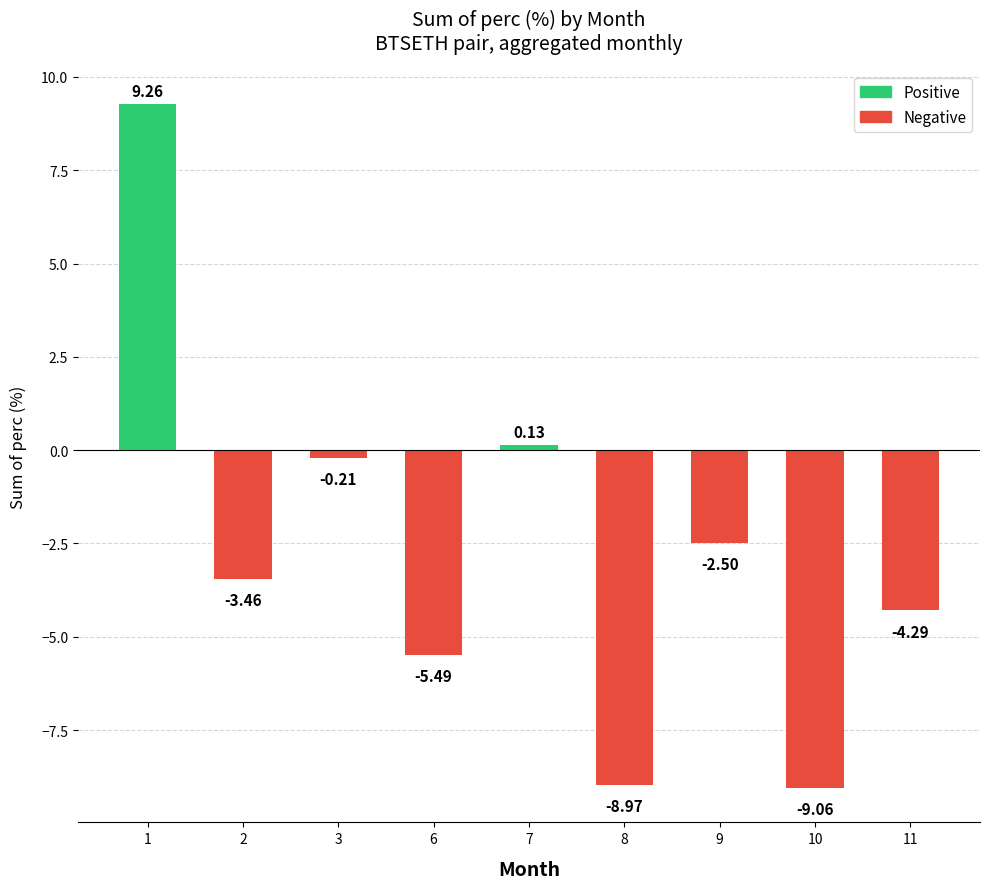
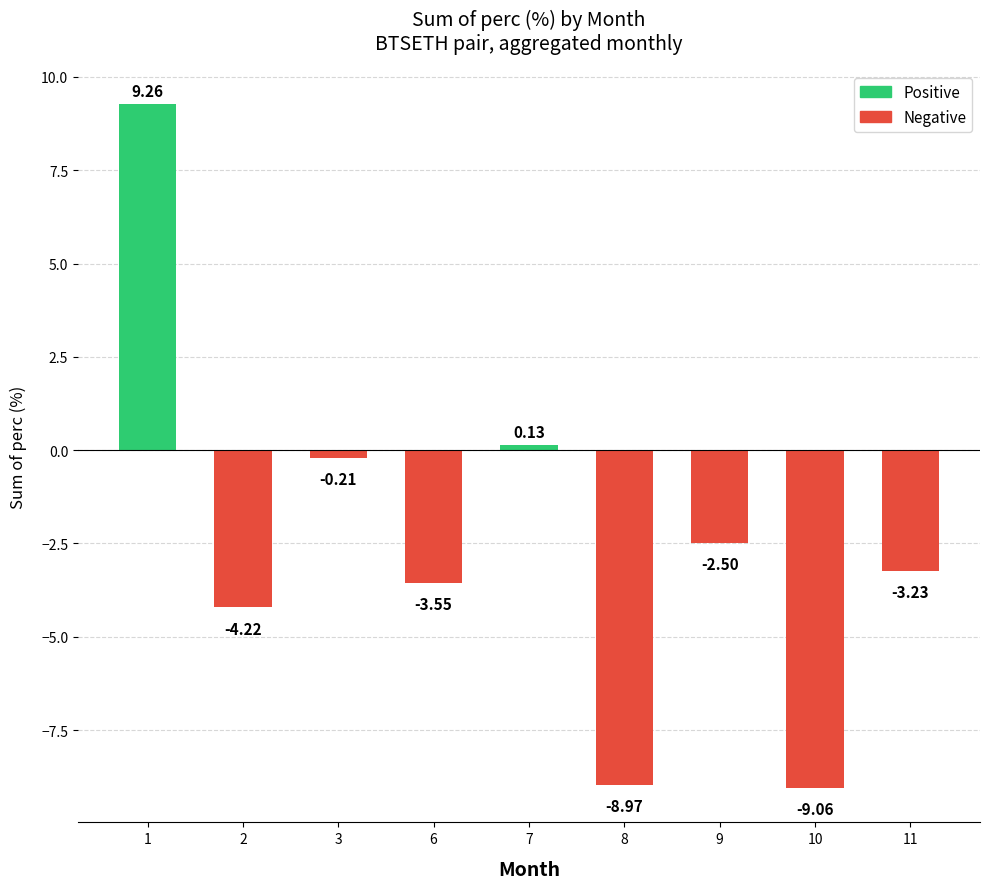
  {
    "1": 9.26,
-   "2": -3.46,
+   "2": -4.22,
    "3": -0.21,
-   "6": -5.49,
+   "6": -3.55,
    "7": 0.13,
    "8": -8.97,
    "9": -2.50,
    "10": -9.06,
-   "11": -4.29
+   "11": -3.23
  }
